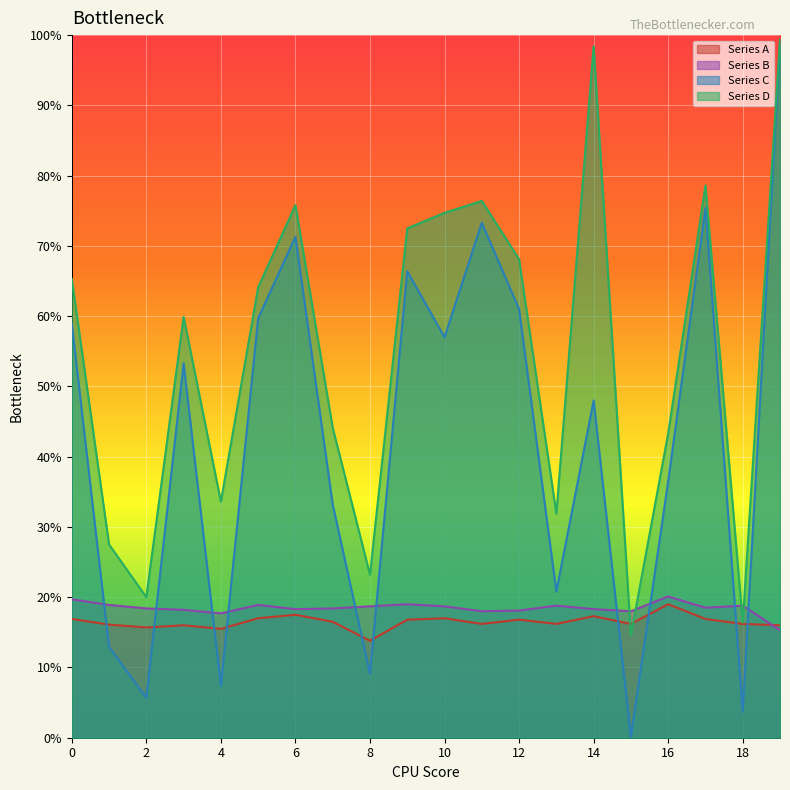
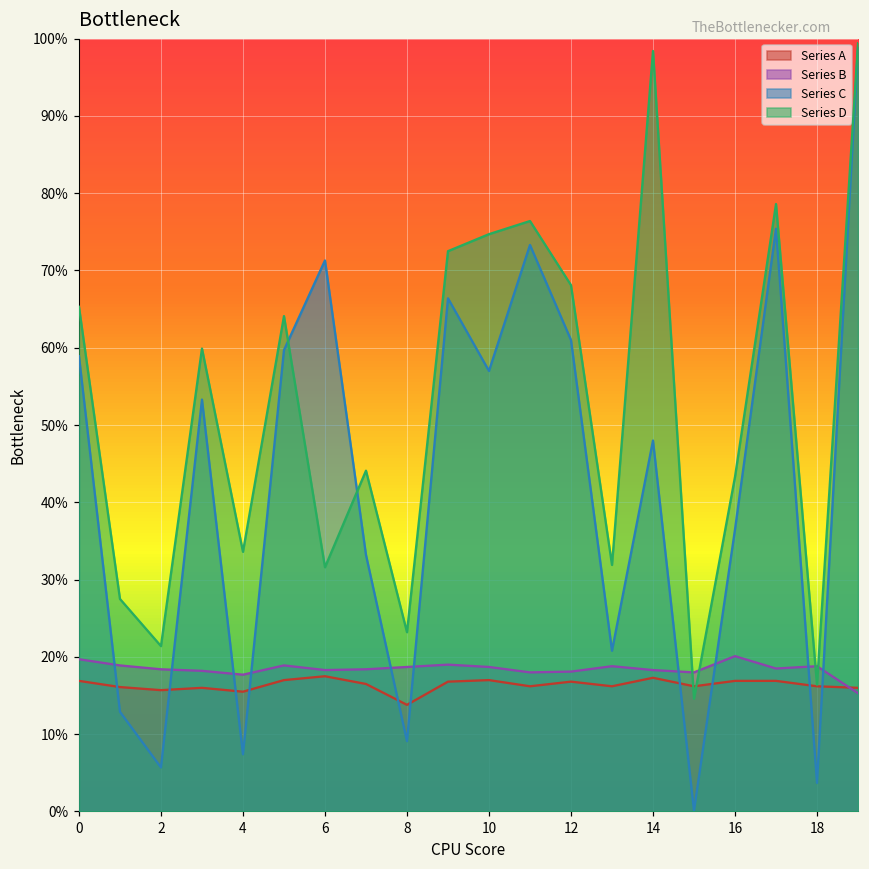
  {
    "Series A": {
      "0": "17%",
      "2": "16%",
      "4": "16%",
      "6": "18%",
      "8": "14%",
      "10": "17%",
      "12": "17%",
      "14": "17%",
-     "16": "19%"
+     "16": "17%"
    },
    "Series B": {
      "0": "20%",
      "2": "18%",
      "4": "18%",
      "6": "18%",
      "8": "19%",
      "10": "19%",
      "12": "18%",
      "14": "18%",
      "16": "20%",
      "18": "19%"
    },
    "Series C": {
      "0": "59%",
      "2": "6%",
      "4": "7%",
      "6": "71%",
      "8": "9%",
      "10": "57%",
      "12": "61%",
      "14": "48%",
      "16": "37%",
      "18": "4%"
    },
    "Series D": {
      "0": "65%",
-     "2": "20%",
+     "2": "21%",
      "4": "34%",
-     "6": "76%",
+     "6": "32%",
      "8": "23%",
      "10": "75%",
      "12": "68%",
      "14": "98%",
      "16": "43%"
    }
  }
